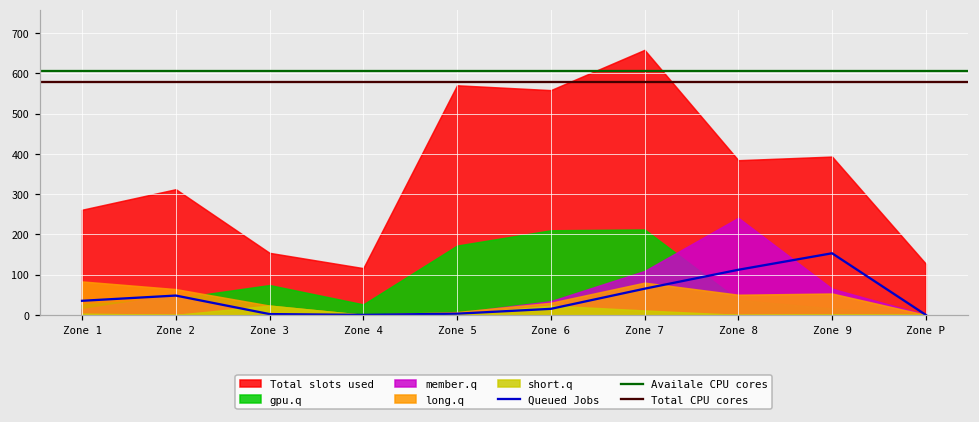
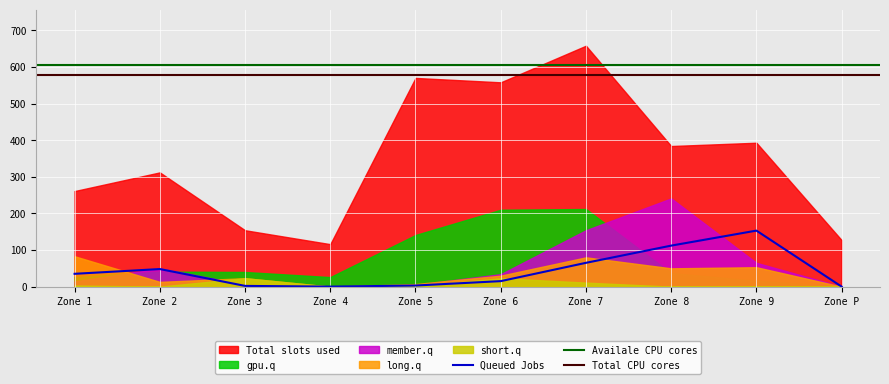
  {
    "Queued Jobs": {
      "Zone 1": 40,
      "Zone 6": 20,
      "Zone 7": 70,
      "Zone 8": 110,
      "Zone 9": 150
    },
    "Total slots used": {
      "Zone 1": 260,
      "Zone 2": 310,
      "Zone 3": 150,
      "Zone 4": 120,
      "Zone 5": 570,
      "Zone 6": 560,
      "Zone 7": 660,
      "Zone 8": 380,
      "Zone 9": 390,
      "Zone P": 130
    },
    "gpu.q": {
      "Zone 1": 30,
-     "Zone 3": 70,
+     "Zone 3": 40,
      "Zone 4": 30,
-     "Zone 5": 170,
+     "Zone 5": 140,
      "Zone 6": 210,
      "Zone 7": 210,
      "Zone 8": 40,
      "Zone 9": 20
    },
    "member.q": {
      "Zone 1": 10,
-     "Zone 7": 110,
+     "Zone 7": 150,
      "Zone 8": 240,
      "Zone 9": 70
    },
    "long.q": {
      "Zone 1": 80,
-     "Zone 2": 60,
+     "Zone 2": 10,
      "Zone 7": 80,
      "Zone 8": 50,
      "Zone 9": 50
    },
    "short.q": {
      "Zone 2": 0,
      "Zone 7": 10,
      "Zone 8": 0
    }
  }
